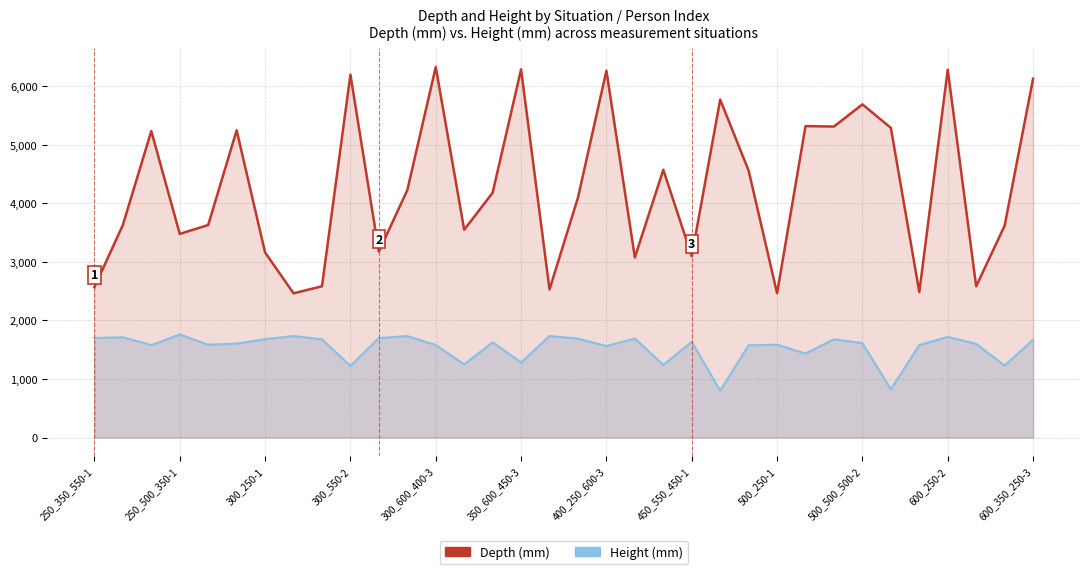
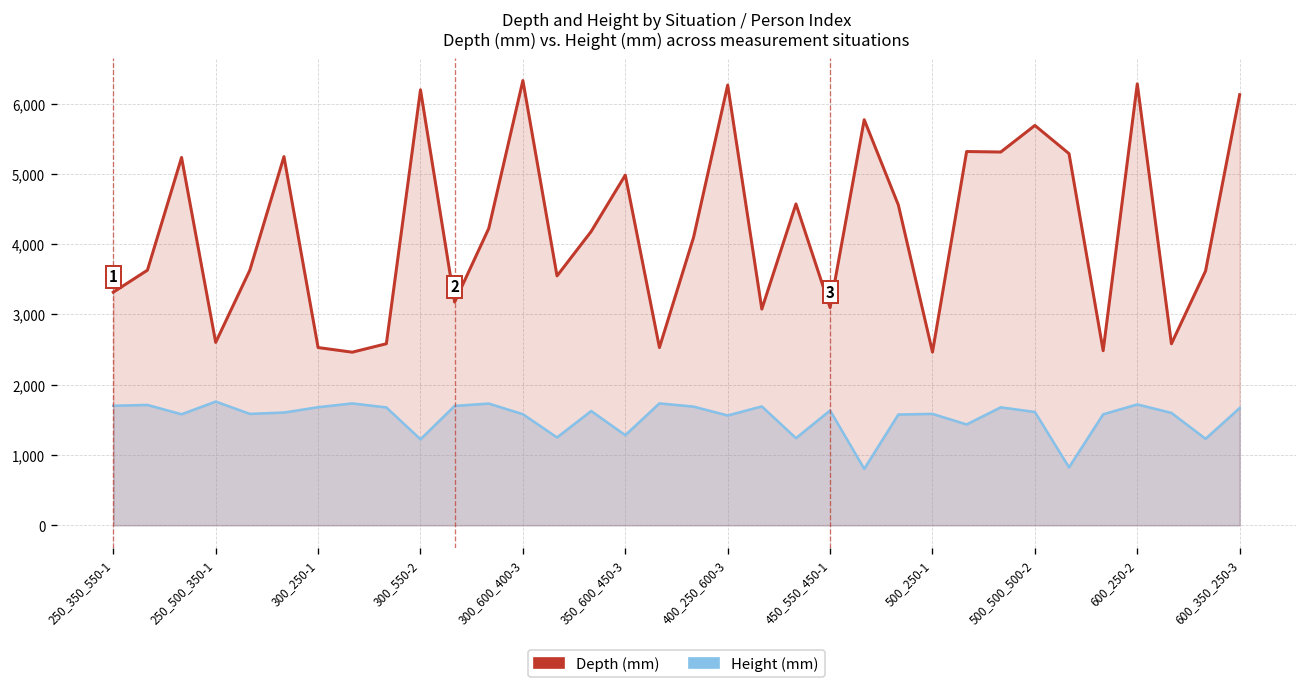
  {
    "Height (mm)": {
      "250_350_550-1": "1,700",
      "250_500_350-1": "1,800",
      "300_250-1": "1,700",
      "300_550-2": "1,200",
      "300_600_400-3": "1,600",
      "350_600_450-3": "1,300",
      "400_250_600-3": "1,600",
      "450_550_450-1": "1,600",
      "500_250-1": "1,600",
      "500_500_500-2": "1,600",
      "600_250-2": "1,700",
      "600_350_250-3": "1,700"
    },
    "Depth (mm)": {
-     "250_350_550-1": "2,600",
-     "250_500_350-1": "3,500",
-     "300_250-1": "3,200",
+     "250_350_550-1": "3,300",
+     "250_500_350-1": "2,600",
+     "300_250-1": "2,500",
      "300_550-2": "6,200",
      "300_600_400-3": "6,300",
-     "350_600_450-3": "6,300",
+     "350_600_450-3": "5,000",
      "400_250_600-3": "6,300",
      "500_250-1": "2,500",
      "500_500_500-2": "5,700",
      "600_250-2": "6,300",
      "600_350_250-3": "6,100"
    }
  }
